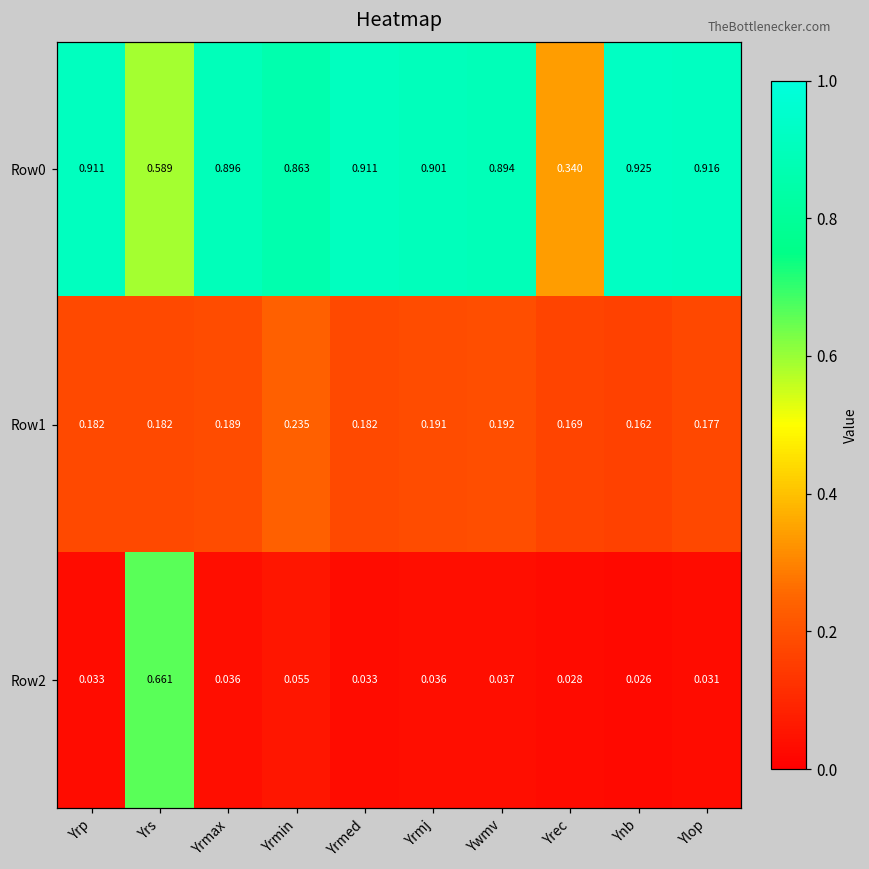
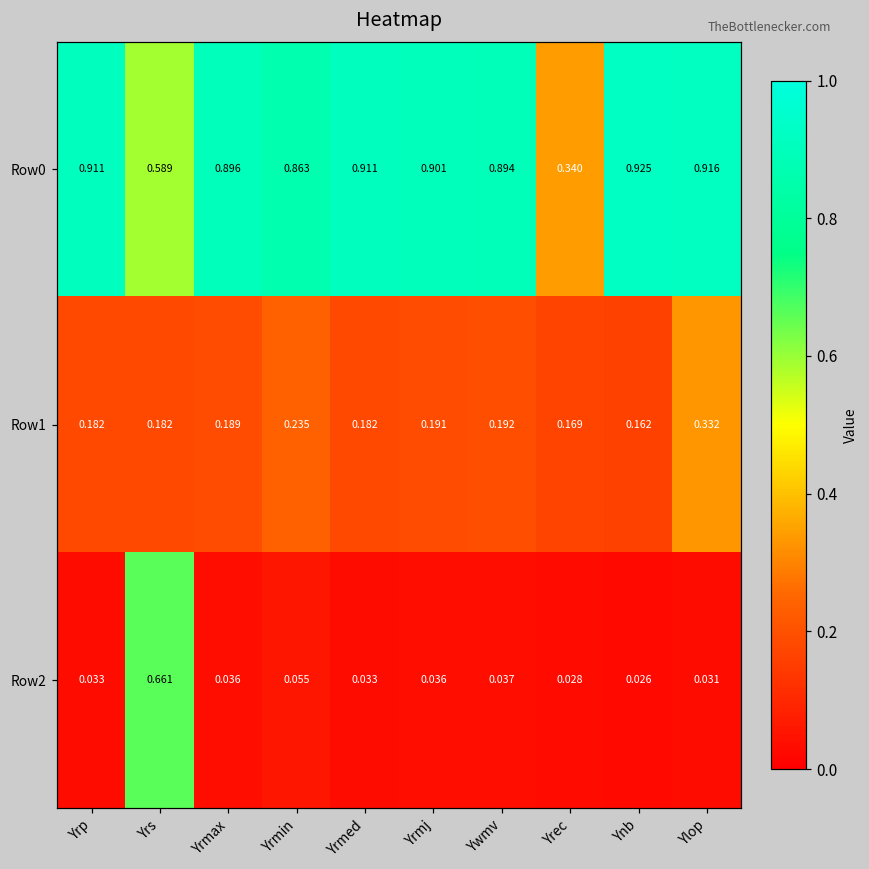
  {
    "Row0": {
      "Yrp": 0.911,
      "Yrs": 0.589,
      "Yrmax": 0.896,
      "Yrmin": 0.863,
      "Yrmed": 0.911,
      "Yrmj": 0.901,
      "Ywmv": 0.894,
      "Yrec": 0.340,
      "Ynb": 0.925,
      "Ylop": 0.916
    },
    "Row1": {
      "Yrp": 0.182,
      "Yrs": 0.182,
      "Yrmax": 0.189,
      "Yrmin": 0.235,
      "Yrmed": 0.182,
      "Yrmj": 0.191,
      "Ywmv": 0.192,
      "Yrec": 0.169,
      "Ynb": 0.162,
-     "Ylop": 0.177
+     "Ylop": 0.332
    },
    "Row2": {
      "Yrp": 0.033,
      "Yrs": 0.661,
      "Yrmax": 0.036,
      "Yrmin": 0.055,
      "Yrmed": 0.033,
      "Yrmj": 0.036,
      "Ywmv": 0.037,
      "Yrec": 0.028,
      "Ynb": 0.026,
      "Ylop": 0.031
    }
  }
